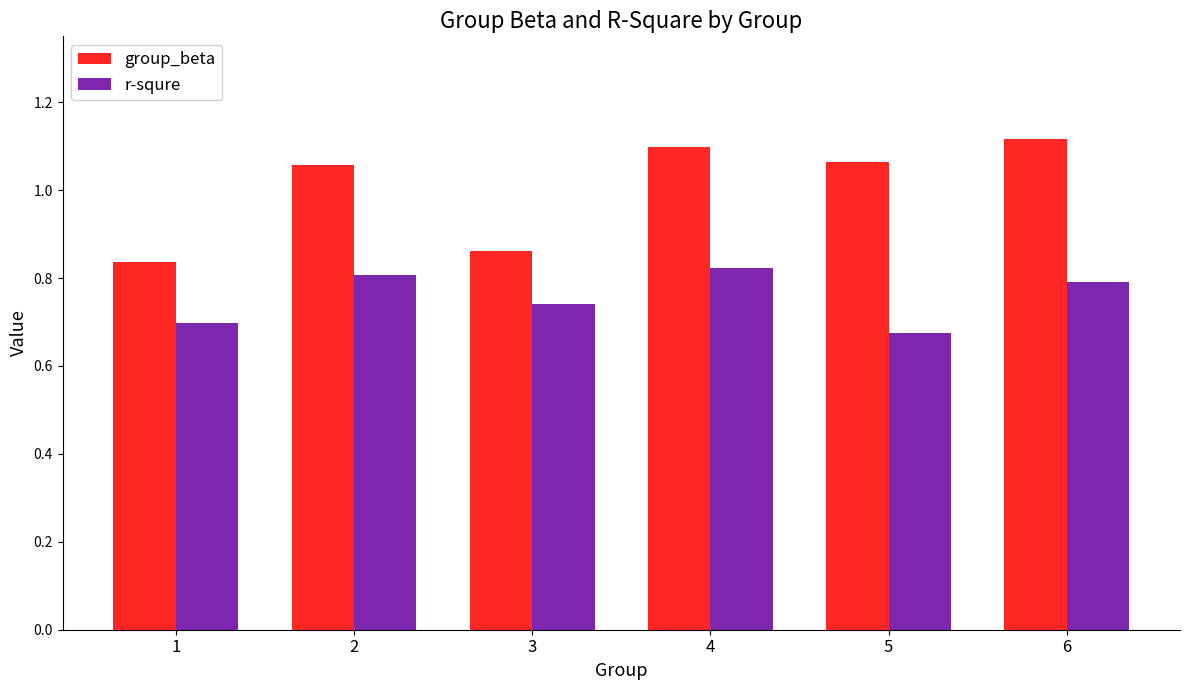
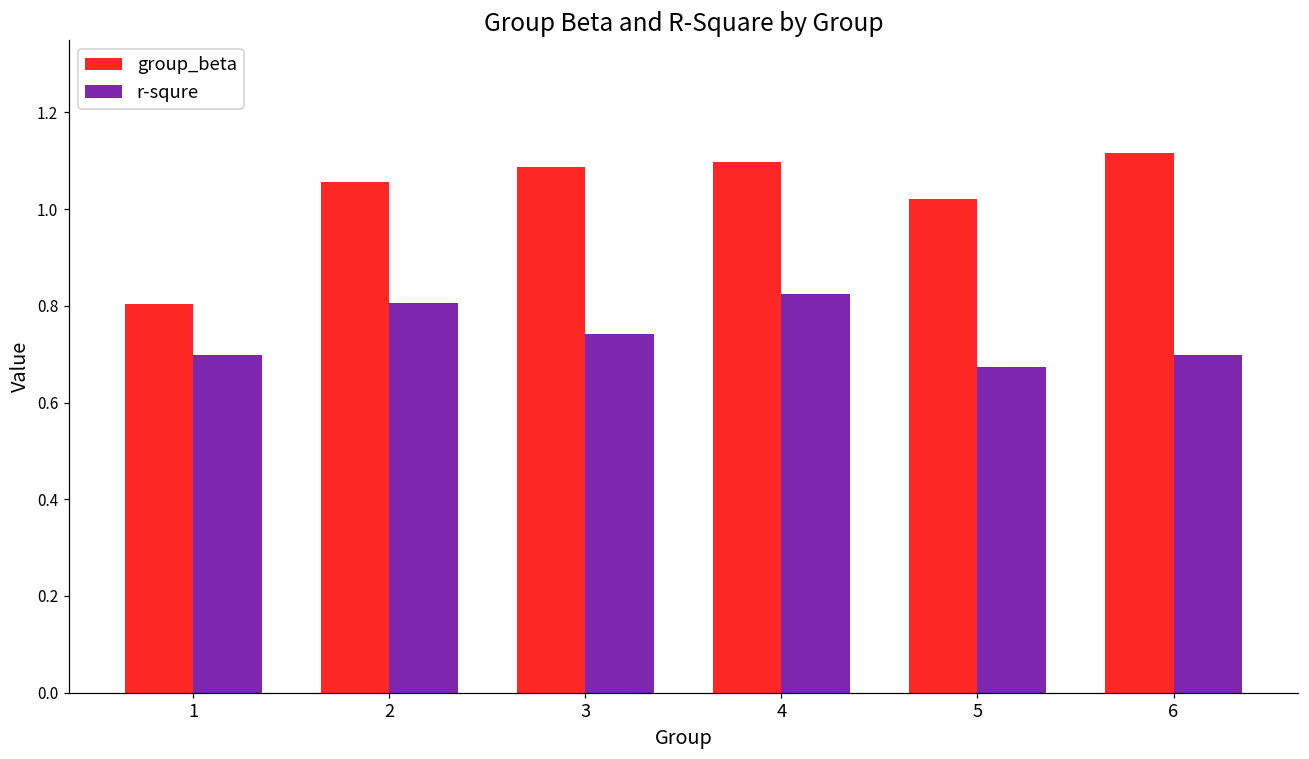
  {
    "group_beta": {
-     "1": 0.84,
+     "1": 0.80,
      "2": 1.06,
-     "3": 0.86,
+     "3": 1.09,
      "4": 1.10,
-     "5": 1.06,
+     "5": 1.02,
      "6": 1.12
    },
    "r-squre": {
      "1": 0.70,
      "2": 0.81,
      "3": 0.74,
      "4": 0.82,
      "5": 0.67,
-     "6": 0.79
+     "6": 0.70
    }
  }
